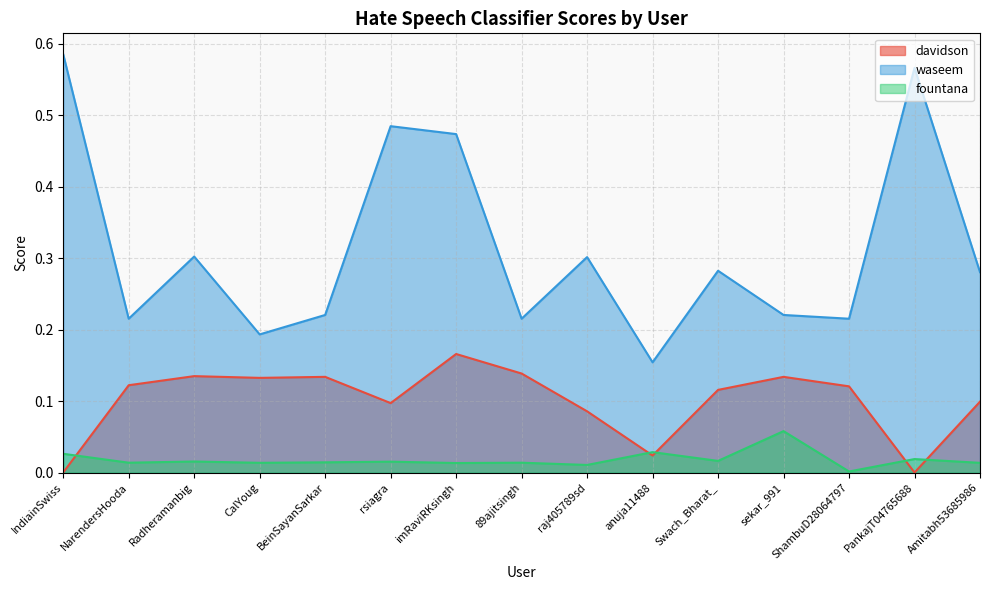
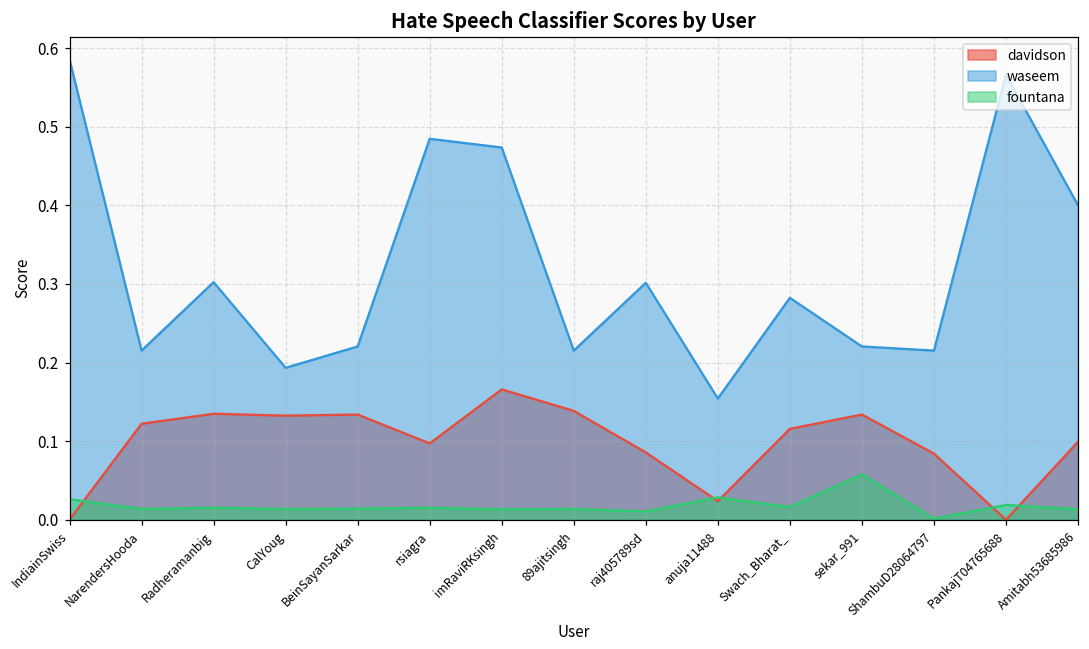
  {
    "davidson": {
      "IndiainSwiss": 0.00,
      "NarendersHooda": 0.12,
      "Radheramanbig": 0.13,
      "CalYoug": 0.13,
      "BeinSayanSarkar": 0.13,
      "rsiagra": 0.10,
      "imRaviRKsingh": 0.17,
      "89ajitsingh": 0.14,
      "raj405789sd": 0.09,
      "anuja11488": 0.02,
      "Swach_Bharat_": 0.12,
      "sekar_991": 0.13,
-     "ShambuD28064797": 0.12,
+     "ShambuD28064797": 0.08,
      "PankajT04765688": 0.00,
      "Amitabh53685986": 0.10
    },
    "waseem": {
      "IndiainSwiss": 0.59,
      "NarendersHooda": 0.22,
      "Radheramanbig": 0.30,
      "CalYoug": 0.19,
      "BeinSayanSarkar": 0.22,
      "rsiagra": 0.48,
      "imRaviRKsingh": 0.47,
      "89ajitsingh": 0.22,
      "raj405789sd": 0.30,
      "anuja11488": 0.15,
      "Swach_Bharat_": 0.28,
      "sekar_991": 0.22,
      "ShambuD28064797": 0.22,
-     "Amitabh53685986": 0.28
+     "Amitabh53685986": 0.40
    },
    "fountana": {
      "IndiainSwiss": 0.03,
      "NarendersHooda": 0.01,
      "Radheramanbig": 0.02,
      "CalYoug": 0.01,
      "BeinSayanSarkar": 0.01,
      "rsiagra": 0.02,
      "imRaviRKsingh": 0.01,
      "89ajitsingh": 0.01,
      "raj405789sd": 0.01,
      "anuja11488": 0.03,
      "Swach_Bharat_": 0.02,
      "sekar_991": 0.06,
      "ShambuD28064797": 0.00,
      "PankajT04765688": 0.02,
      "Amitabh53685986": 0.01
    }
  }
